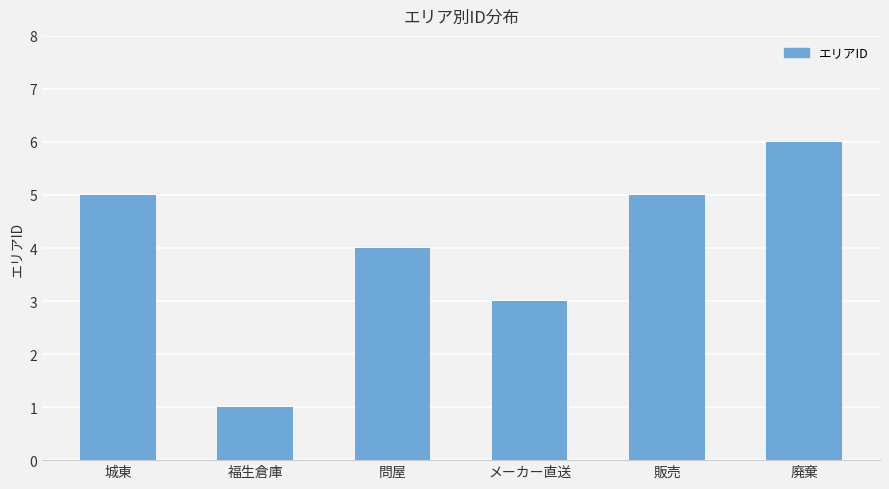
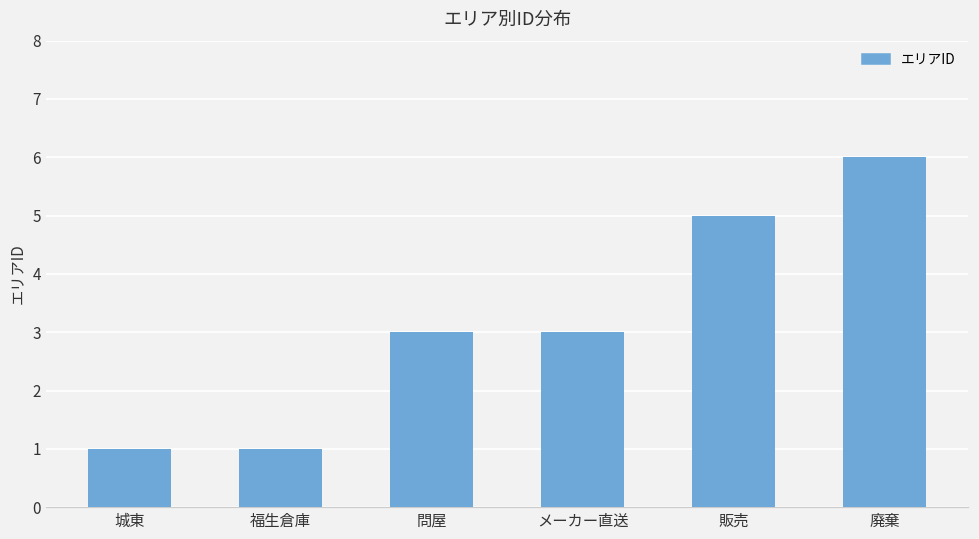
  {
-   "城東": 5,
+   "城東": 1,
    "福生倉庫": 1,
-   "問屋": 4,
+   "問屋": 3,
    "メーカー直送": 3,
    "販売": 5,
    "廃棄": 6
  }
